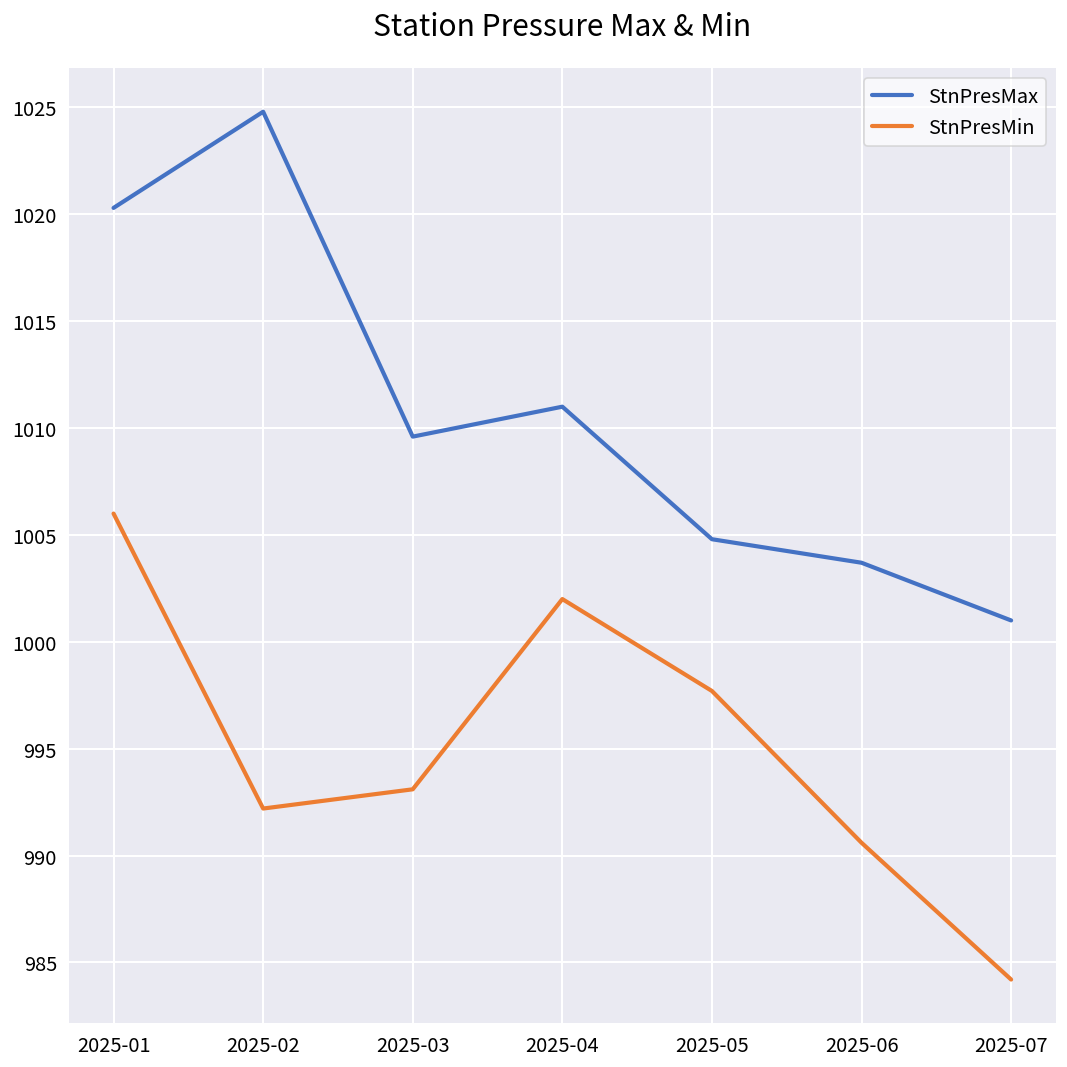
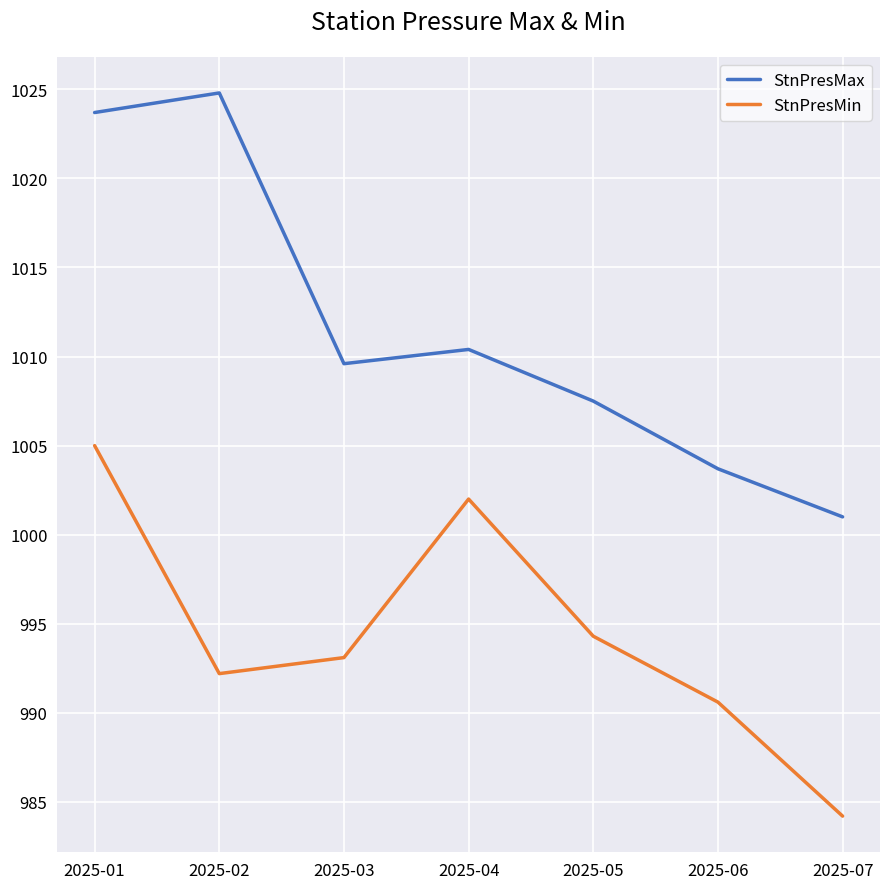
  {
    "StnPresMax": {
-     "2025-01": 1020.3,
+     "2025-01": 1023.7,
      "2025-02": 1024.8,
      "2025-03": 1009.6,
-     "2025-04": 1011.0,
-     "2025-05": 1004.8,
+     "2025-04": 1010.4,
+     "2025-05": 1007.5,
      "2025-06": 1003.7,
      "2025-07": 1001.0
    },
    "StnPresMin": {
-     "2025-01": 1006,
+     "2025-01": 1005,
      "2025-02": 992.2,
      "2025-03": 993.1,
      "2025-04": 1002.0,
-     "2025-05": 997.7,
+     "2025-05": 994.3,
      "2025-06": 990.6,
      "2025-07": 984.2
    }
  }
